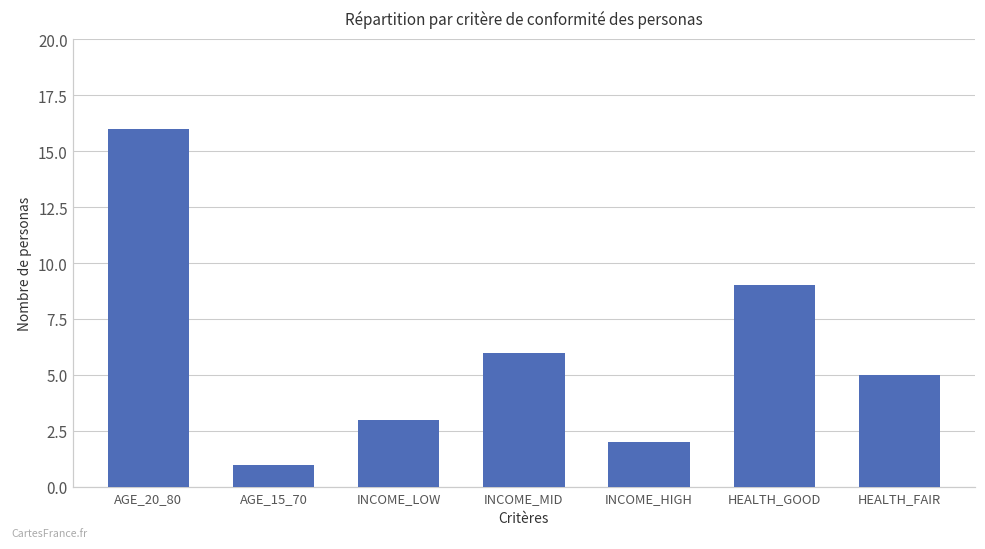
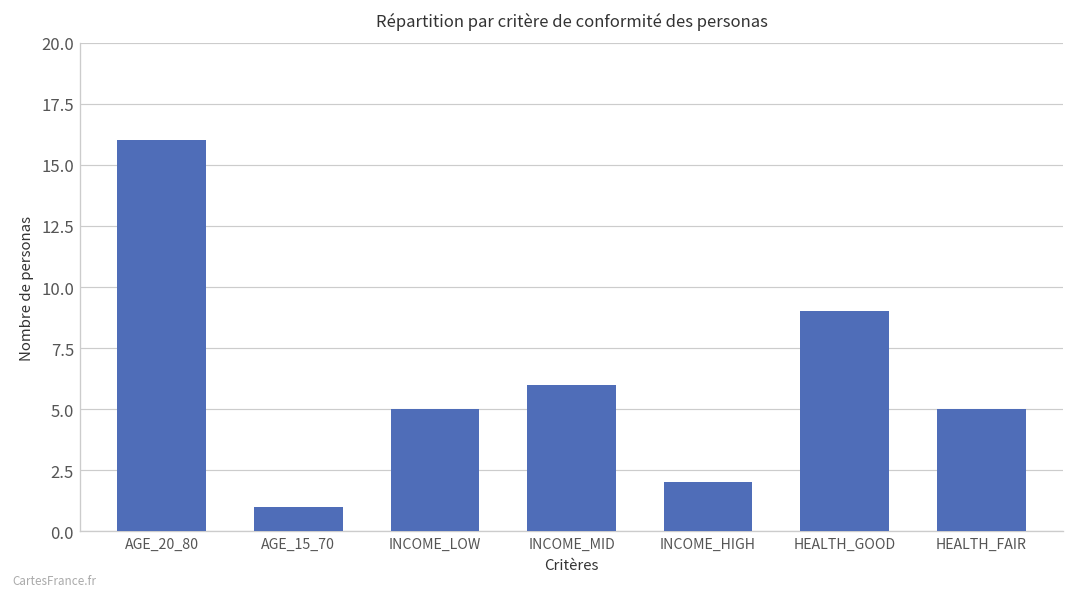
  {
    "AGE_20_80": 16,
    "AGE_15_70": 1,
-   "INCOME_LOW": 3,
+   "INCOME_LOW": 5,
    "INCOME_MID": 6,
    "INCOME_HIGH": 2,
    "HEALTH_GOOD": 9,
    "HEALTH_FAIR": 5
  }
